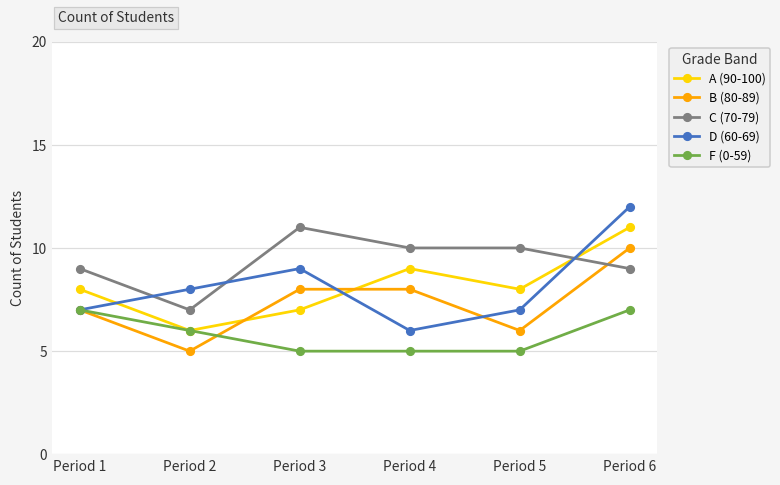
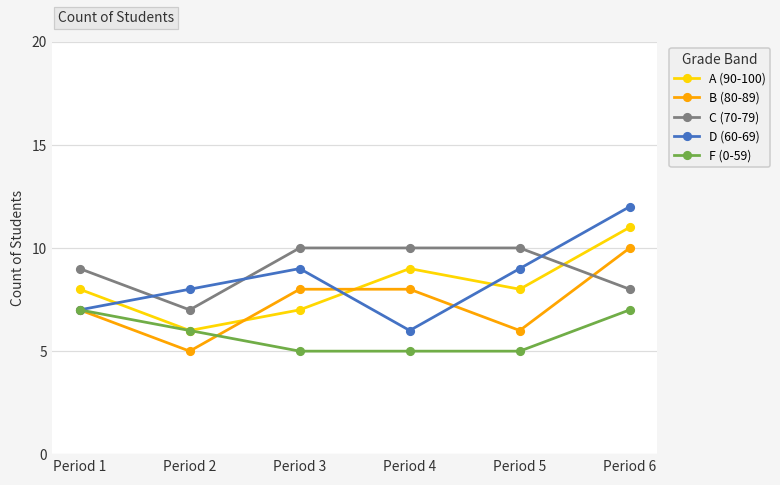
  {
    "C (70-79)": {
      "Period 1": 9,
      "Period 2": 7,
-     "Period 3": 11,
+     "Period 3": 10,
      "Period 4": 10,
      "Period 5": 10,
-     "Period 6": 9
+     "Period 6": 8
    },
    "D (60-69)": {
      "Period 2": 8,
      "Period 3": 9,
      "Period 4": 6,
-     "Period 5": 7,
+     "Period 5": 9,
      "Period 6": 12
    },
    "F (0-59)": {
      "Period 3": 5,
      "Period 4": 5,
      "Period 5": 5,
      "Period 6": 7
    }
  }
